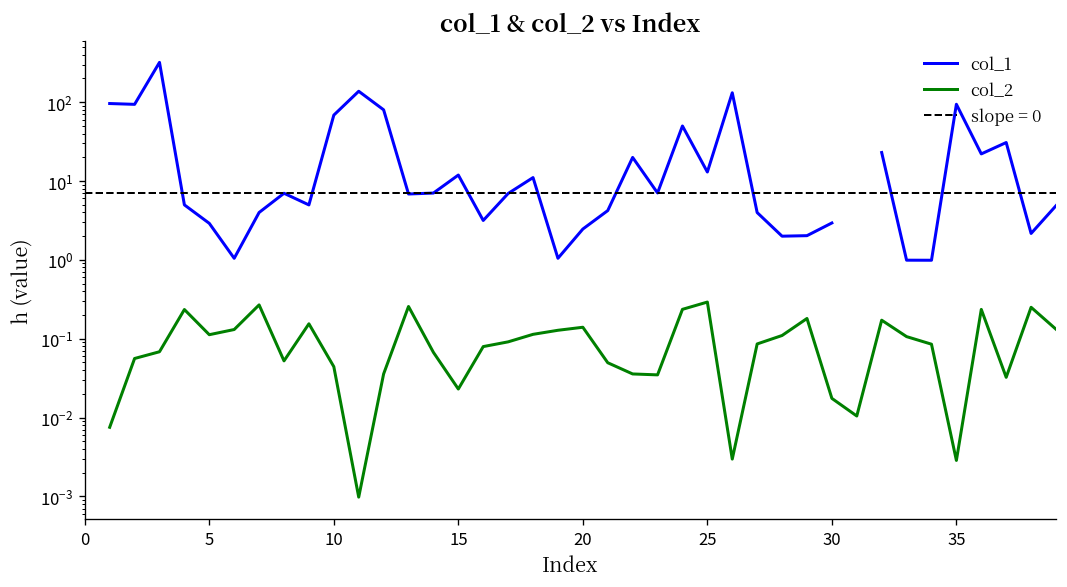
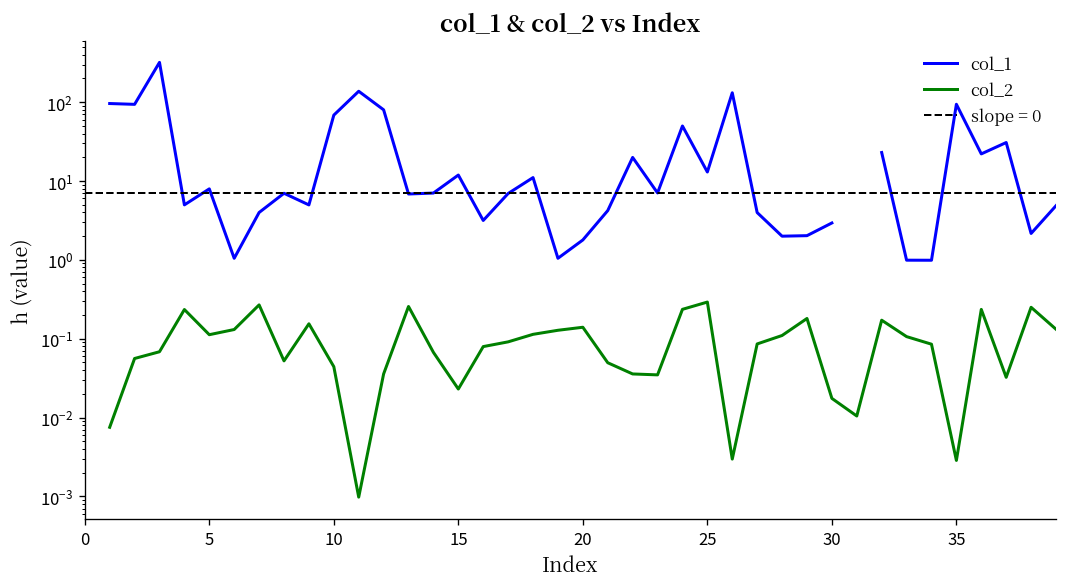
  {
    "col_1": {
-     "5": 3,
+     "5": 8,
      "10": 70,
      "15": 12,
-     "20": 2.5,
+     "20": 1.8,
      "25": 13,
      "30": 3,
      "35": 90
    },
    "col_2": {
      "5": 0.11,
      "10": 0.04,
      "15": 0.023,
      "20": 0.14,
      "25": 0.3,
      "30": 0.018,
      "35": 0.003
    }
  }
